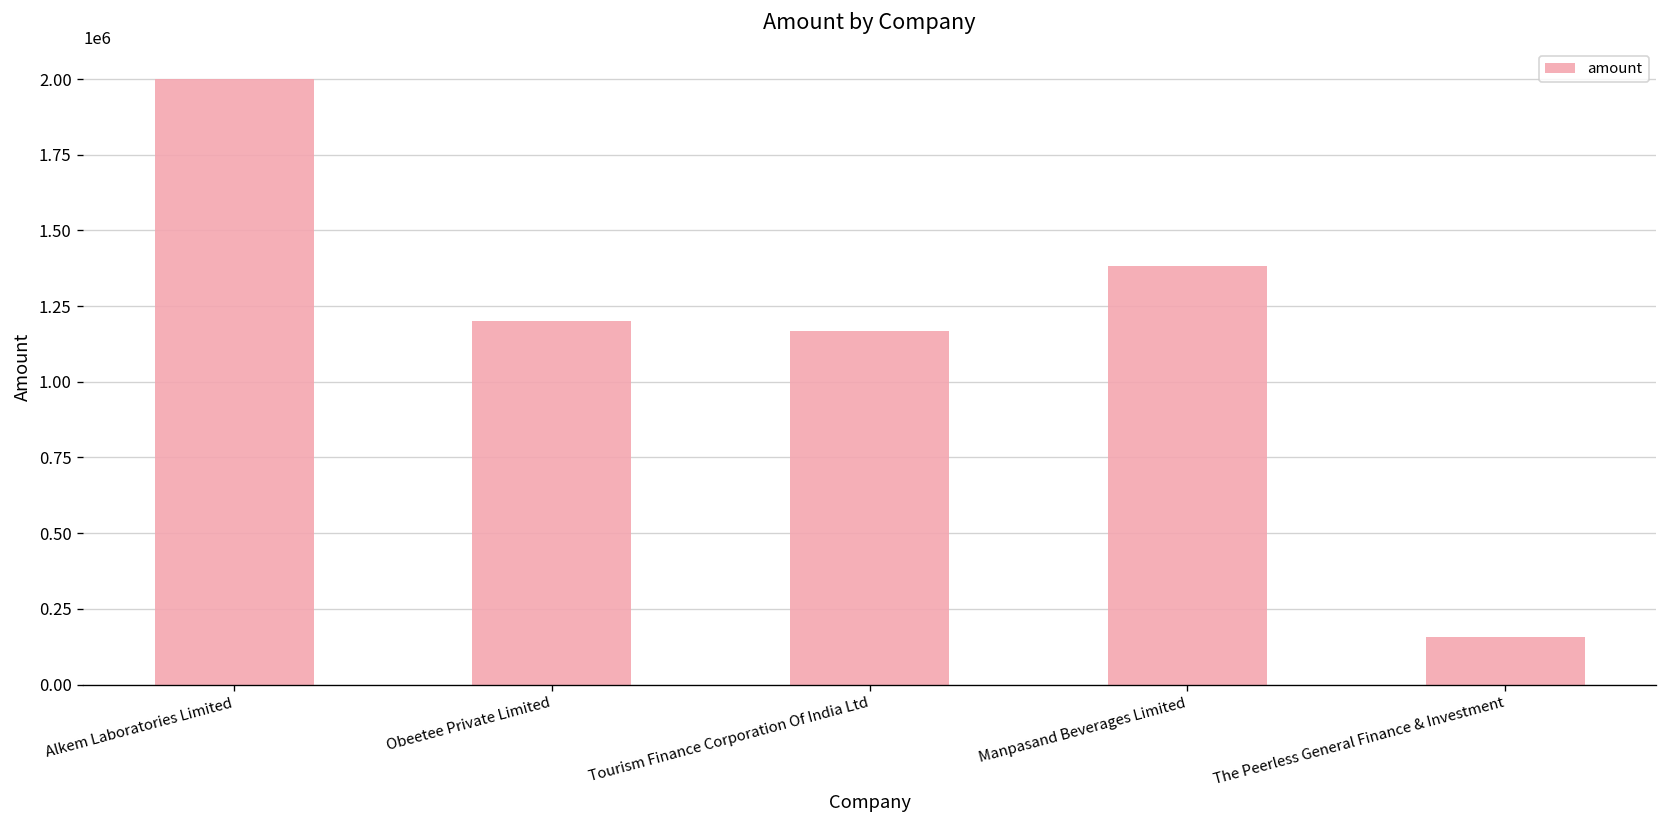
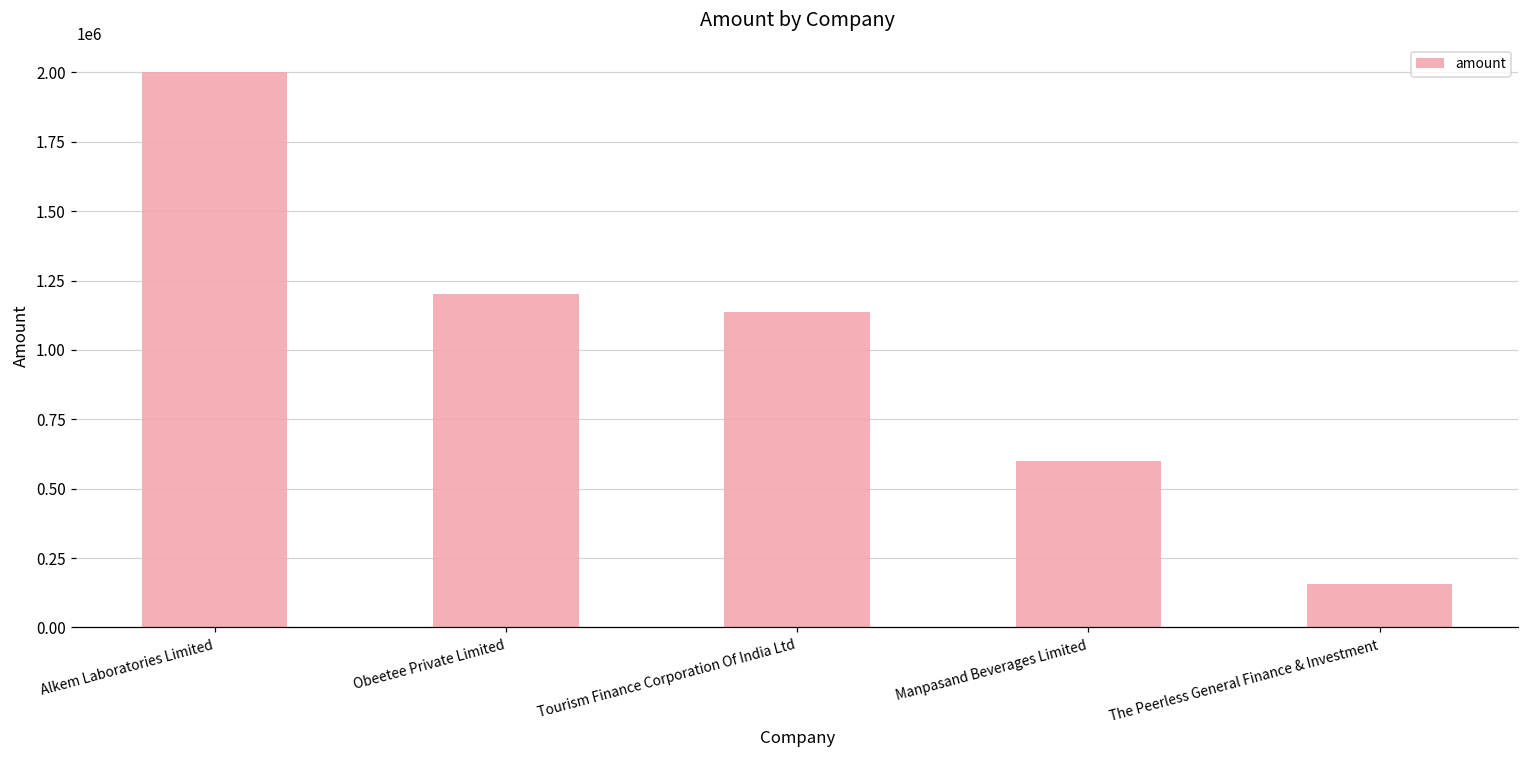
  {
    "Alkem Laboratories Limited": 2000000,
    "Obeetee Private Limited": 1200000,
-   "Tourism Finance Corporation Of India Ltd": 1170000,
-   "Manpasand Beverages Limited": 1380000,
+   "Tourism Finance Corporation Of India Ltd": 1140000,
+   "Manpasand Beverages Limited": 600000,
    "The Peerless General Finance & Investment": 160000
  }
